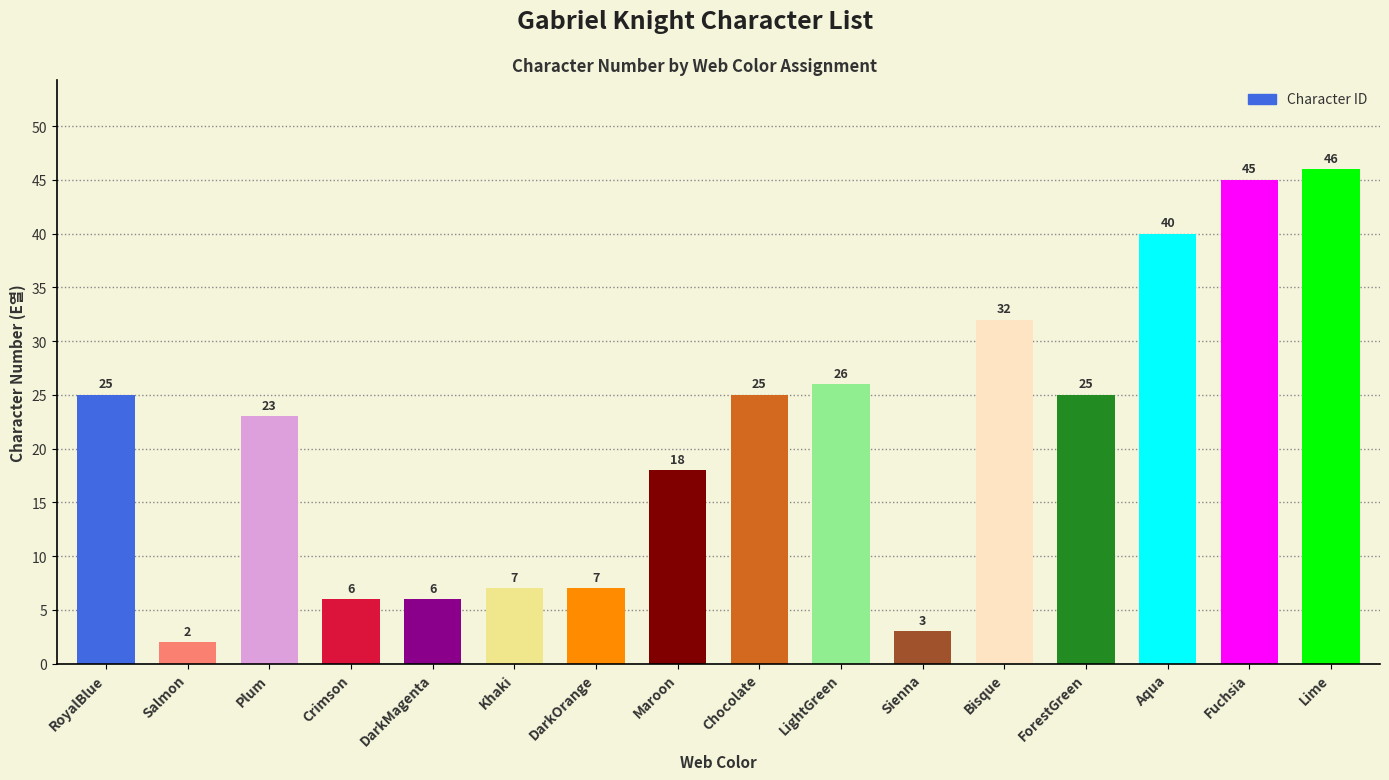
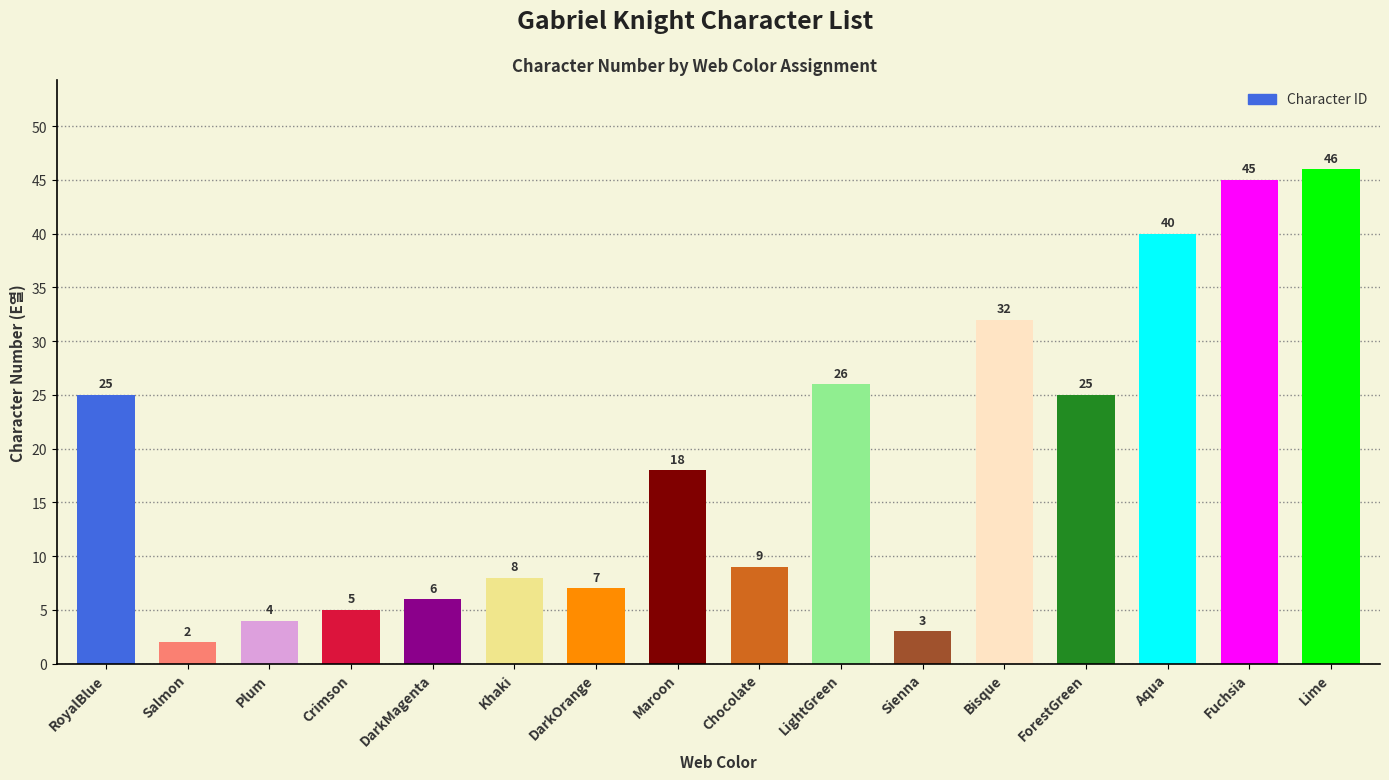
  {
    "RoyalBlue": 25,
    "Salmon": 2,
-   "Plum": 23,
-   "Crimson": 6,
+   "Plum": 4,
+   "Crimson": 5,
    "DarkMagenta": 6,
-   "Khaki": 7,
+   "Khaki": 8,
    "DarkOrange": 7,
    "Maroon": 18,
-   "Chocolate": 25,
+   "Chocolate": 9,
    "LightGreen": 26,
    "Sienna": 3,
    "Bisque": 32,
    "ForestGreen": 25,
    "Aqua": 40,
    "Fuchsia": 45,
    "Lime": 46
  }
